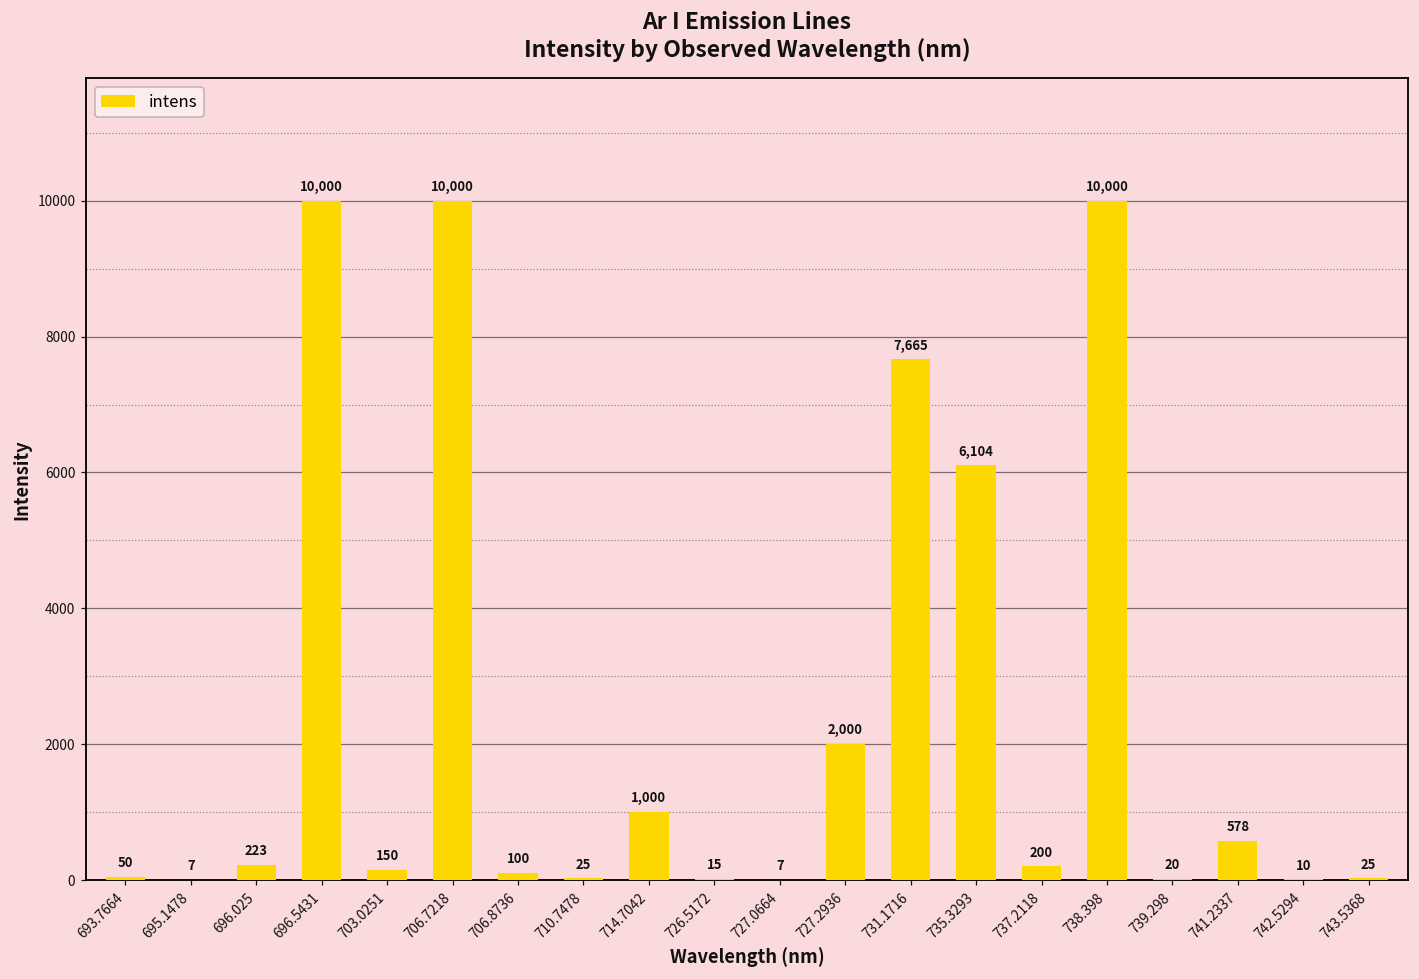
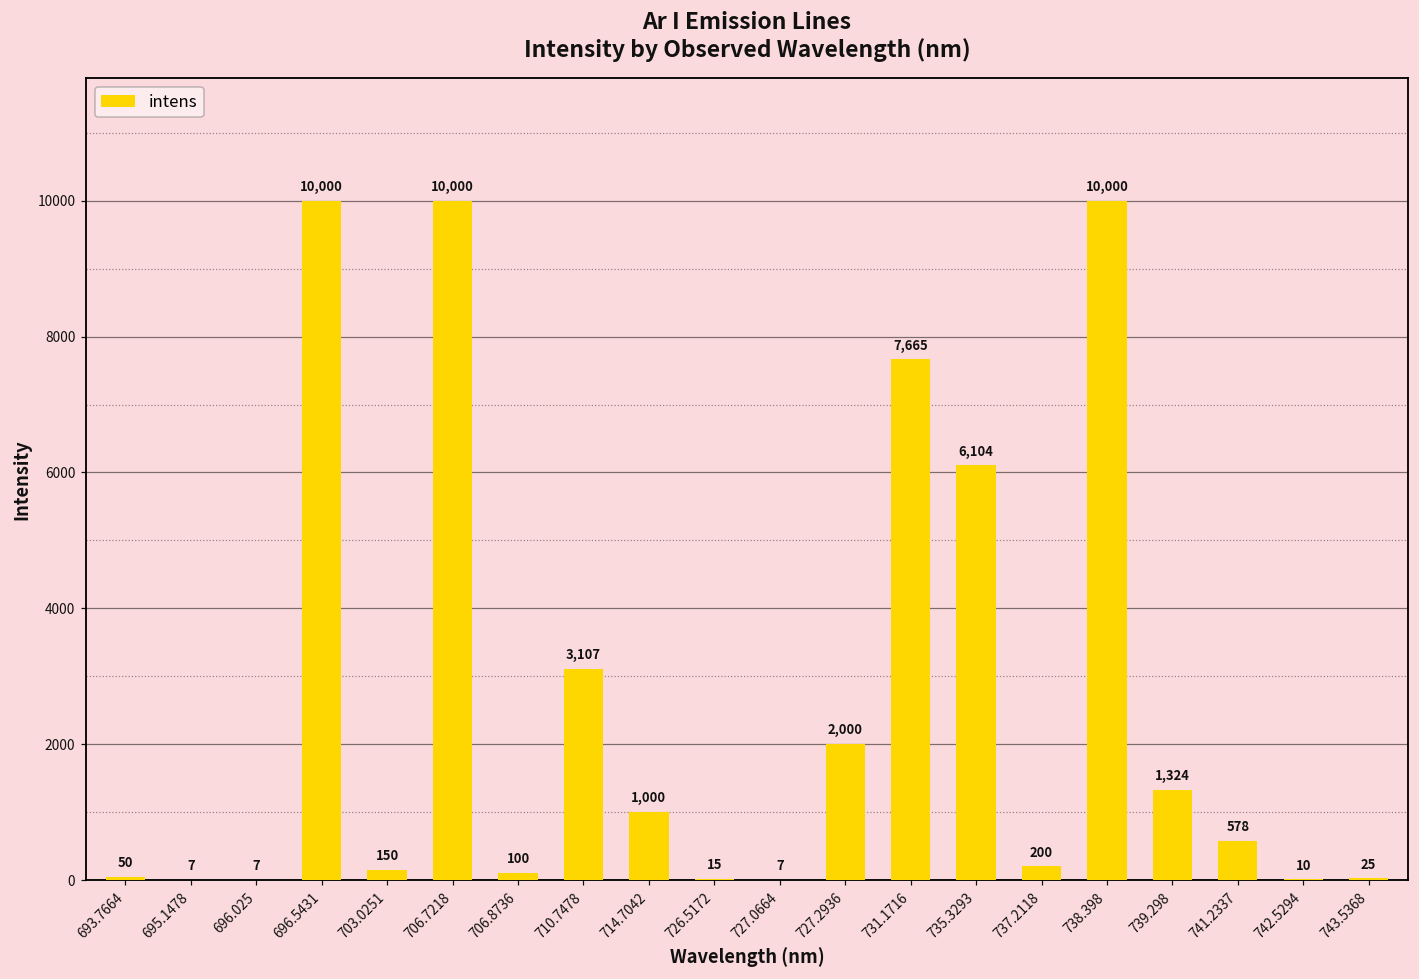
  {
    "693.7664": "50",
    "695.1478": "7",
-   "696.025": "223",
+   "696.025": "7",
    "696.5431": "10,000",
    "703.0251": "150",
    "706.7218": "10,000",
    "706.8736": "100",
-   "710.7478": "25",
+   "710.7478": "3,107",
    "714.7042": "1,000",
    "726.5172": "15",
    "727.0664": "7",
    "727.2936": "2,000",
    "731.1716": "7,665",
    "735.3293": "6,104",
    "737.2118": "200",
    "738.398": "10,000",
-   "739.298": "20",
+   "739.298": "1,324",
    "741.2337": "578",
    "742.5294": "10",
    "743.5368": "25"
  }
